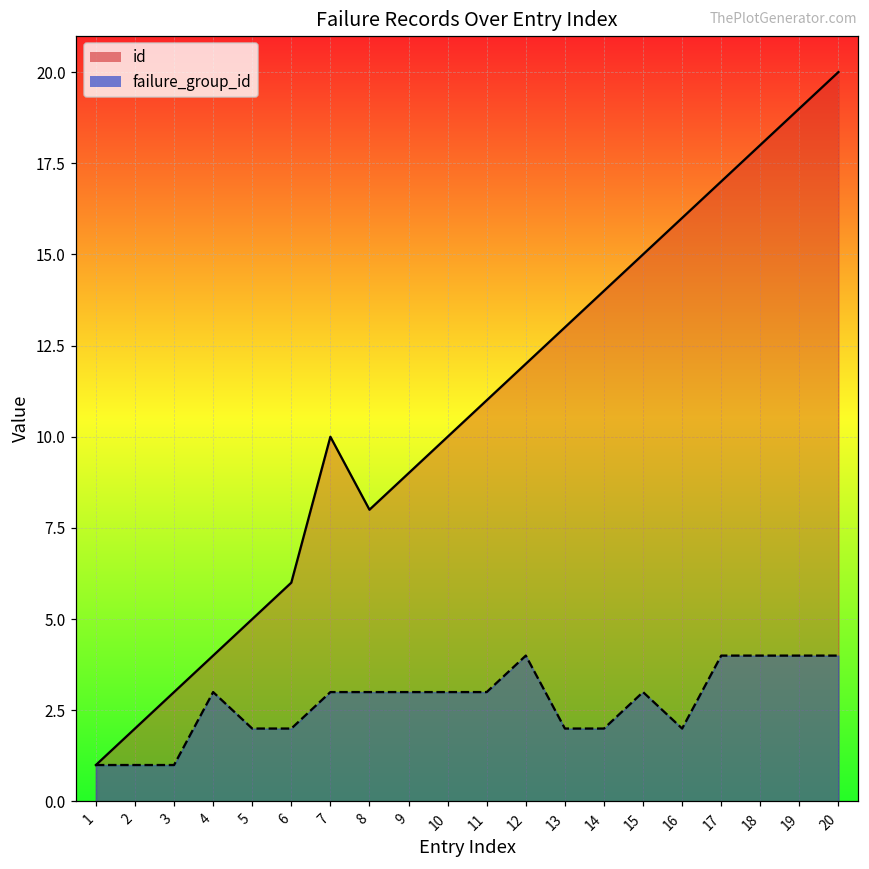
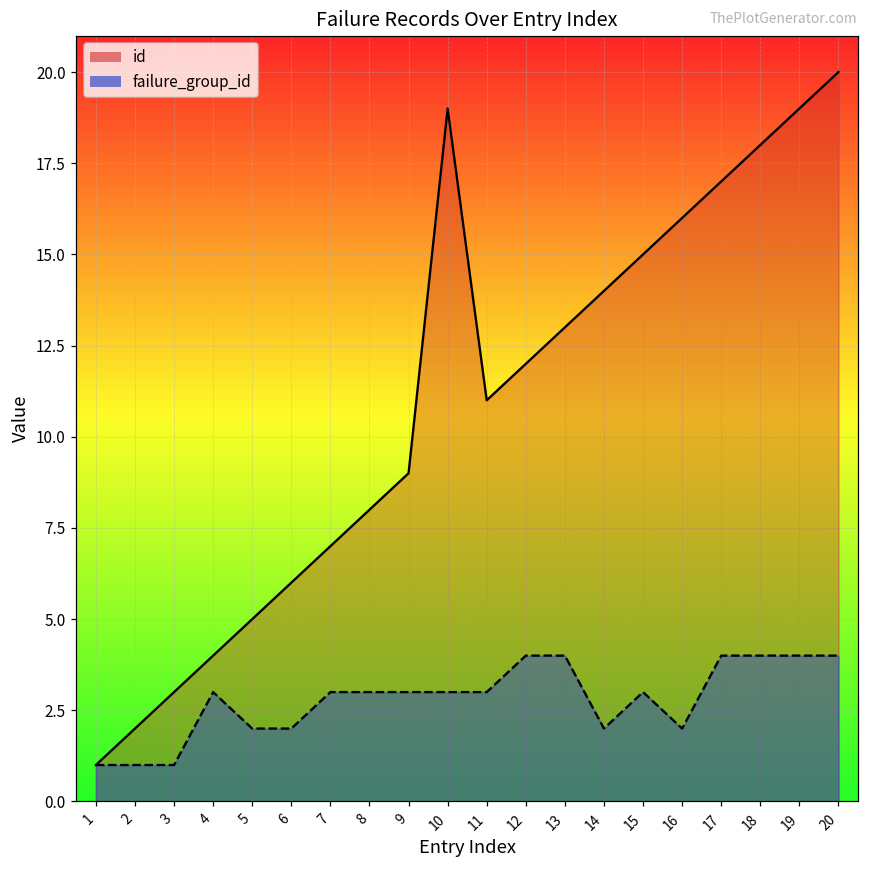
  {
    "id": {
      "2": 2,
      "3": 3,
      "4": 4,
      "5": 5,
      "6": 6,
-     "7": 10,
+     "7": 7,
      "8": 8,
      "9": 9,
-     "10": 10,
+     "10": 19,
      "11": 11,
      "12": 12,
      "13": 13,
      "14": 14,
      "15": 15,
      "16": 16,
      "17": 17,
      "18": 18,
      "19": 19,
      "20": 20
    },
    "failure_group_id": {
      "2": 1,
      "3": 1,
      "4": 3,
      "5": 2,
      "6": 2,
      "7": 3,
      "8": 3,
      "9": 3,
      "10": 3,
      "11": 3,
      "12": 4,
-     "13": 2,
+     "13": 4,
      "14": 2,
      "15": 3,
      "16": 2,
      "17": 4,
      "18": 4,
      "19": 4,
      "20": 4
    }
  }
